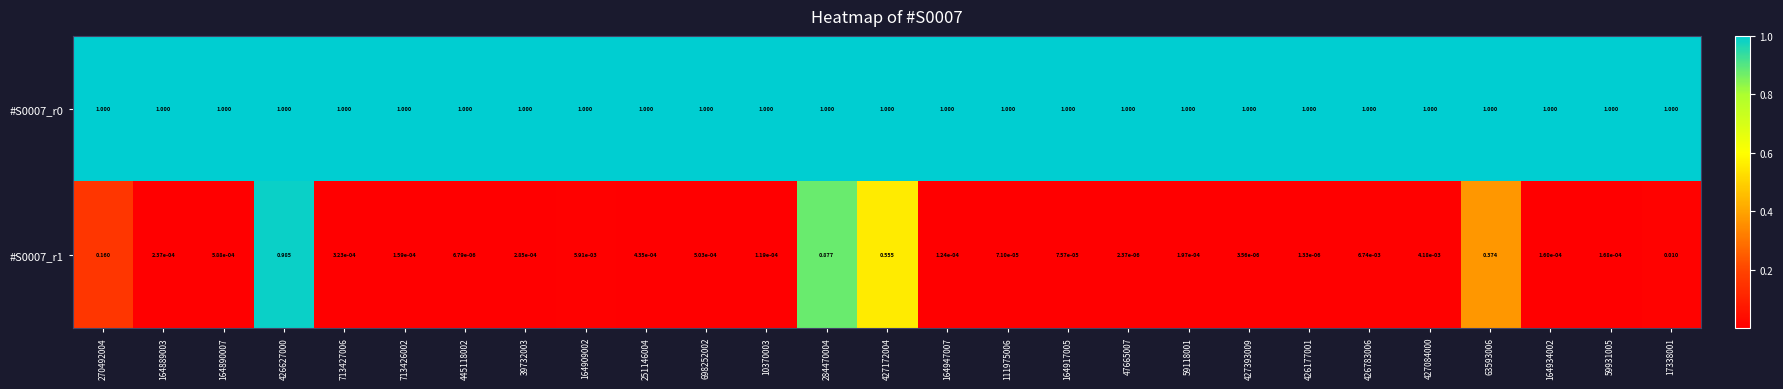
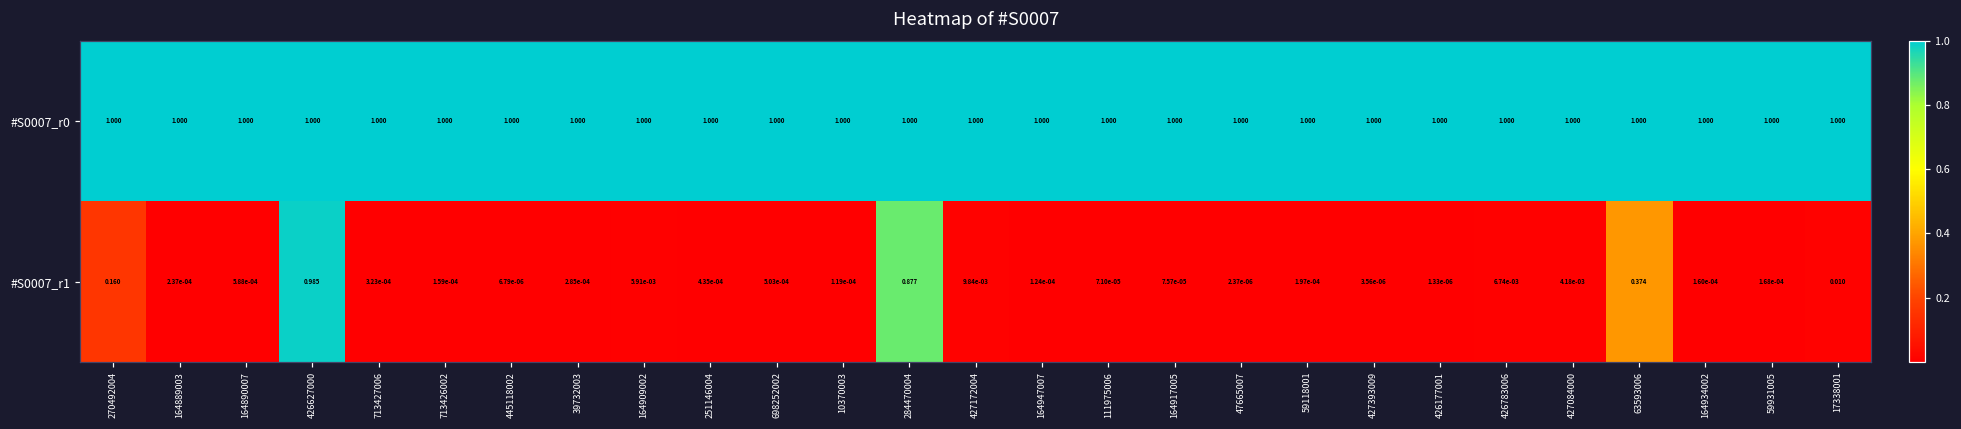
  {
    "#S0007_r0": {
      "270492004": "1.000",
      "164889003": "1.000",
      "164890007": "1.000",
      "426627000": "1.000",
      "713427006": "1.000",
      "713426002": "1.000",
      "445118002": "1.000",
      "39732003": "1.000",
      "164909002": "1.000",
      "251146004": "1.000",
      "698252002": "1.000",
      "10370003": "1.000",
      "284470004": "1.000",
      "427172004": "1.000",
      "164947007": "1.000",
      "111975006": "1.000",
      "164917005": "1.000",
      "47665007": "1.000",
      "59118001": "1.000",
      "427393009": "1.000",
      "426177001": "1.000",
      "426783006": "1.000",
      "427084000": "1.000",
      "63593006": "1.000",
      "164934002": "1.000",
      "59931005": "1.000",
      "17338001": "1.000"
    },
    "#S0007_r1": {
      "270492004": "0.160",
      "164889003": "2.37e-04",
      "164890007": "5.88e-04",
      "426627000": "0.985",
      "713427006": "3.23e-04",
      "713426002": "1.59e-04",
      "445118002": "6.79e-06",
      "39732003": "2.85e-04",
      "164909002": "5.91e-03",
      "251146004": "4.35e-04",
      "698252002": "5.03e-04",
      "10370003": "1.19e-04",
      "284470004": "0.877",
-     "427172004": "0.555",
+     "427172004": "9.84e-03",
      "164947007": "1.24e-04",
      "111975006": "7.10e-05",
      "164917005": "7.57e-05",
      "47665007": "2.37e-06",
      "59118001": "1.97e-04",
      "427393009": "3.56e-06",
      "426177001": "1.33e-06",
      "426783006": "6.74e-03",
      "427084000": "4.18e-03",
      "63593006": "0.374",
      "164934002": "1.60e-04",
      "59931005": "1.68e-04",
      "17338001": "0.010"
    }
  }
